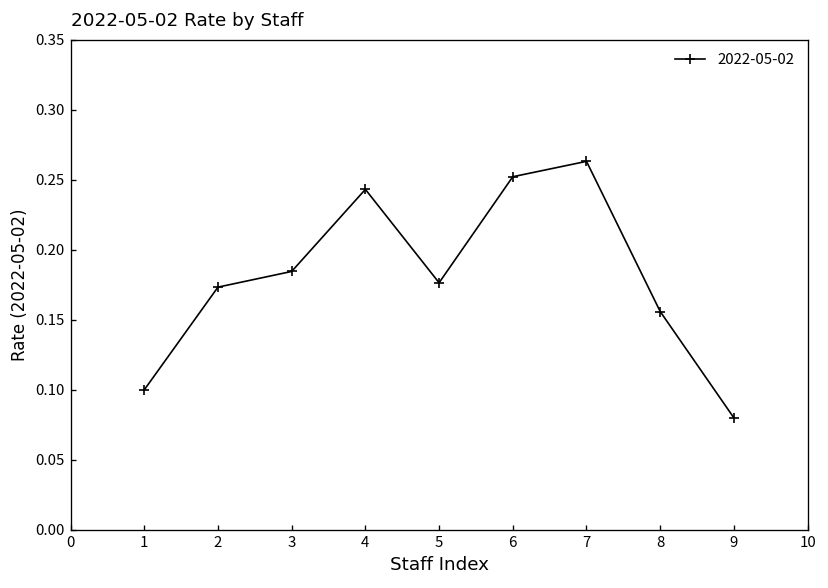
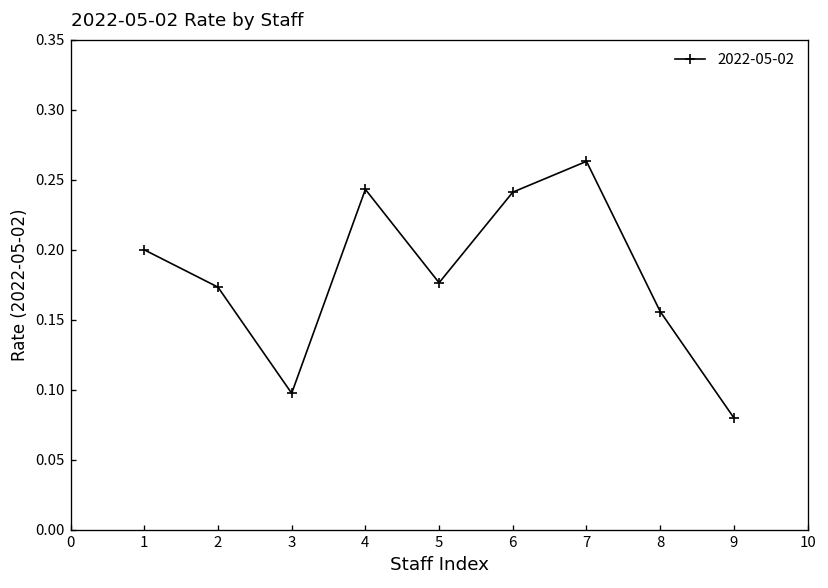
  {
-   "1": 0.1,
+   "1": 0.2,
    "2": 0.173,
-   "3": 0.185,
+   "3": 0.098,
    "4": 0.243,
    "5": 0.176,
-   "6": 0.252,
+   "6": 0.241,
    "7": 0.263,
    "8": 0.156,
    "9": 0.080
  }
